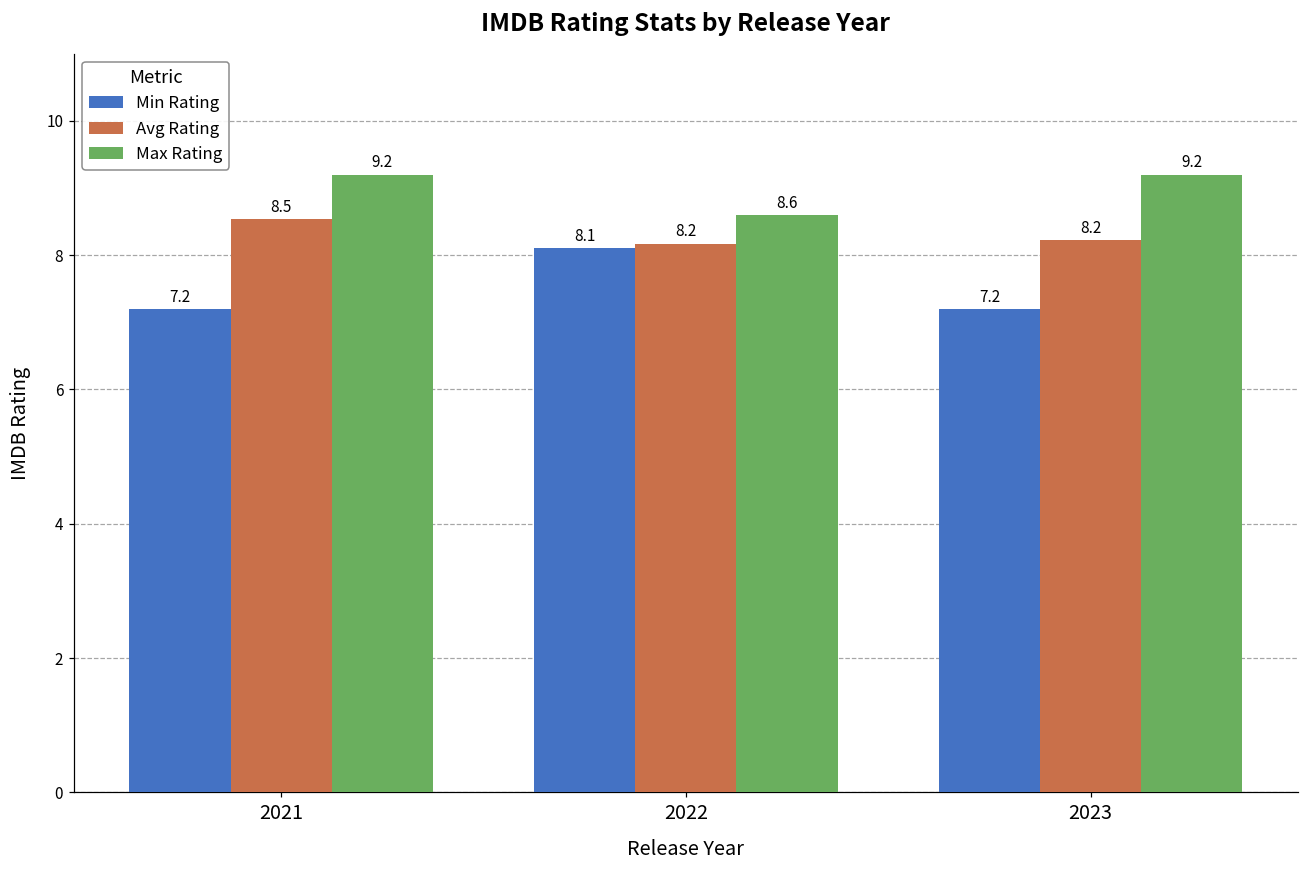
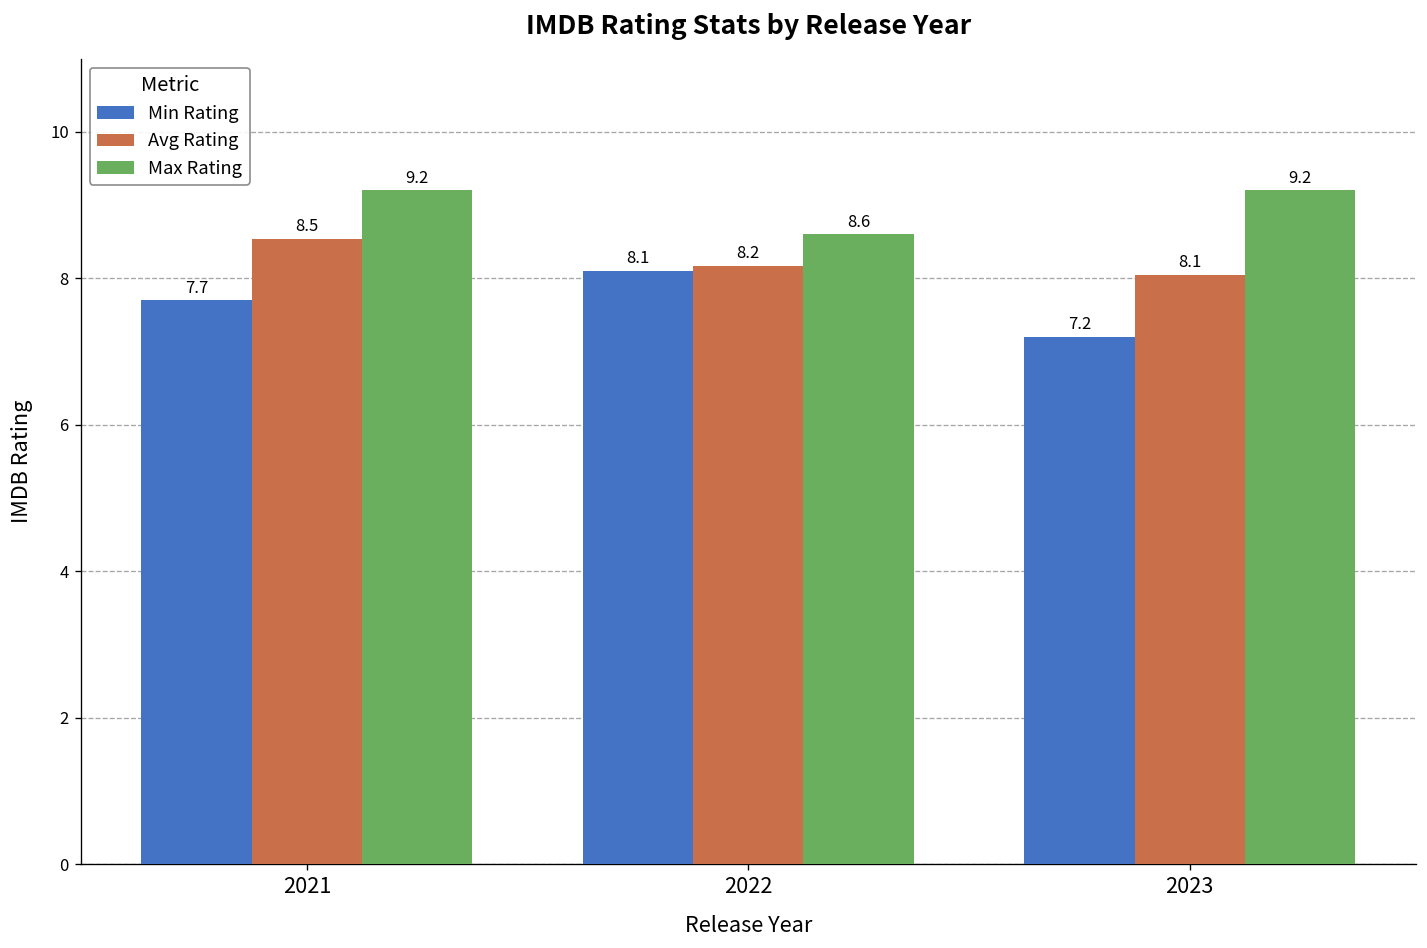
  {
    "Min Rating": {
-     "2021": 7.2,
+     "2021": 7.7,
      "2022": 8.1,
      "2023": 7.2
    },
    "Avg Rating": {
      "2021": 8.5,
      "2022": 8.2,
-     "2023": 8.2
+     "2023": 8.1
    },
    "Max Rating": {
      "2021": 9.2,
      "2022": 8.6,
      "2023": 9.2
    }
  }
